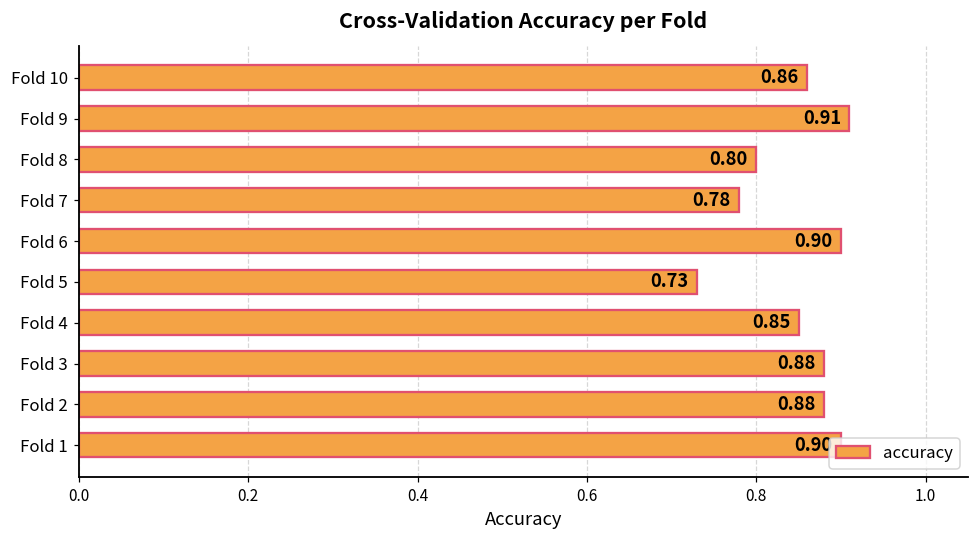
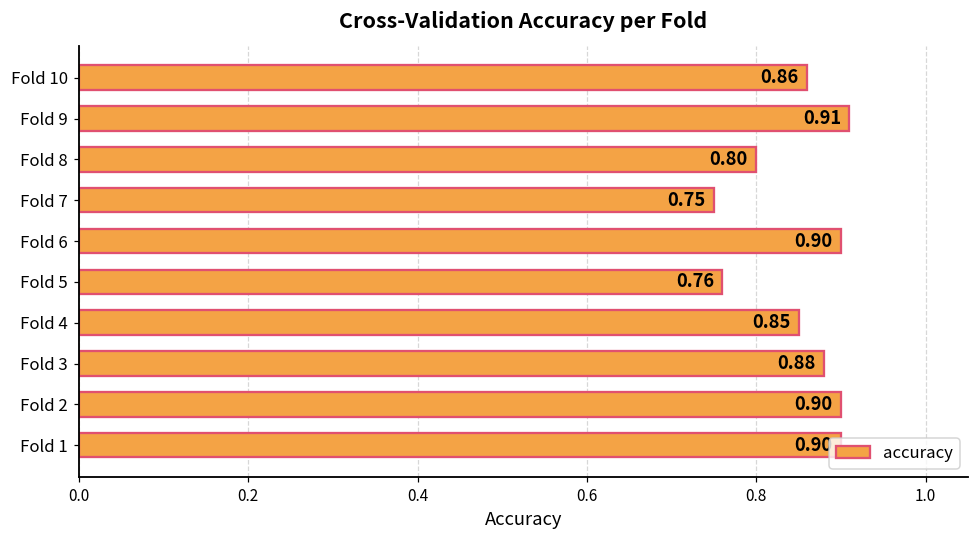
  {
    "Fold 10": 0.86,
    "Fold 9": 0.91,
    "Fold 8": 0.80,
-   "Fold 7": 0.78,
+   "Fold 7": 0.75,
    "Fold 6": 0.90,
-   "Fold 5": 0.73,
+   "Fold 5": 0.76,
    "Fold 4": 0.85,
    "Fold 3": 0.88,
-   "Fold 2": 0.88
+   "Fold 2": 0.90
  }
